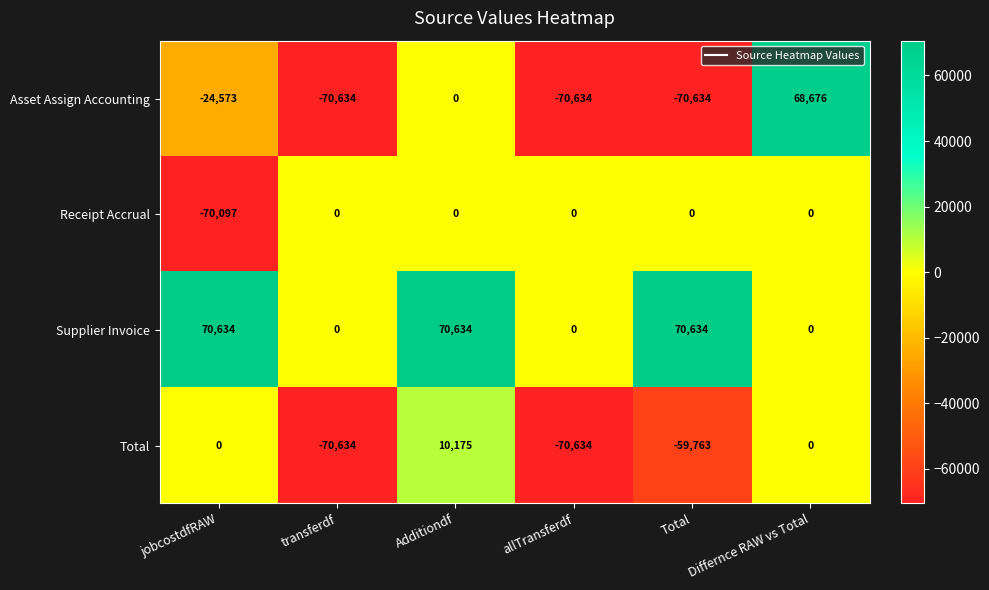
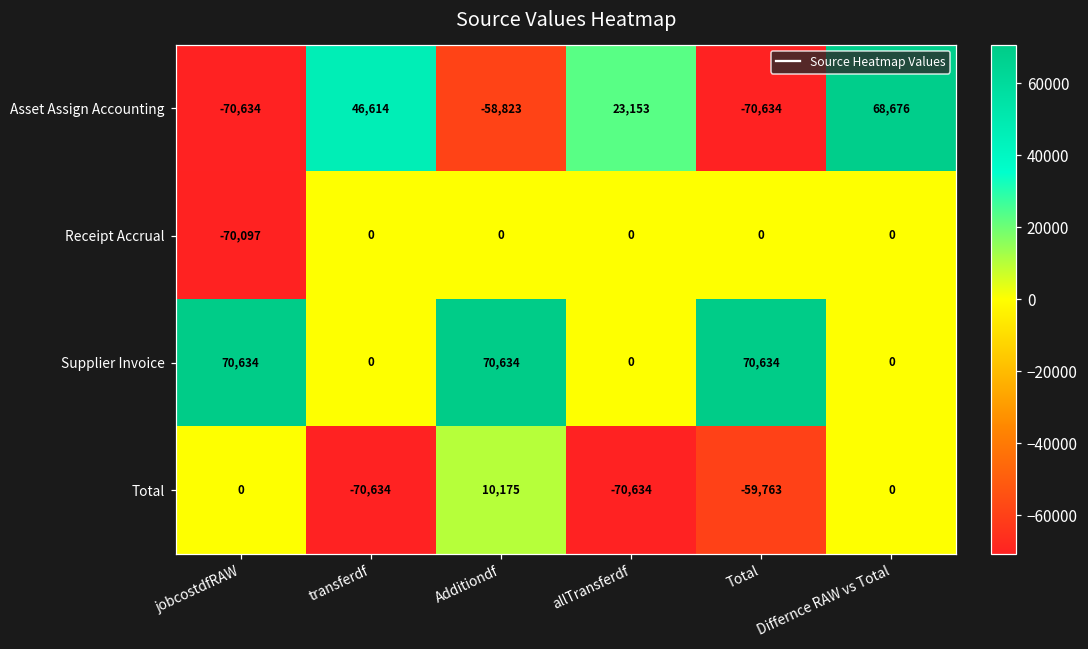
  {
    "Asset Assign Accounting": {
-     "jobcostdfRAW": "-24,573",
-     "transferdf": "-70,634",
-     "Additiondf": "0",
-     "allTransferdf": "-70,634",
+     "jobcostdfRAW": "-70,634",
+     "transferdf": "46,614",
+     "Additiondf": "-58,823",
+     "allTransferdf": "23,153",
      "Total": "-70,634",
      "Differnce RAW vs Total": "68,676"
    },
    "Receipt Accrual": {
      "jobcostdfRAW": "-70,097",
      "transferdf": "0",
      "Additiondf": "0",
      "allTransferdf": "0",
      "Total": "0",
      "Differnce RAW vs Total": "0"
    },
    "Supplier Invoice": {
      "jobcostdfRAW": "70,634",
      "transferdf": "0",
      "Additiondf": "70,634",
      "allTransferdf": "0",
      "Total": "70,634",
      "Differnce RAW vs Total": "0"
    },
    "Total": {
      "jobcostdfRAW": "0",
      "transferdf": "-70,634",
      "Additiondf": "10,175",
      "allTransferdf": "-70,634",
      "Total": "-59,763",
      "Differnce RAW vs Total": "0"
    }
  }
